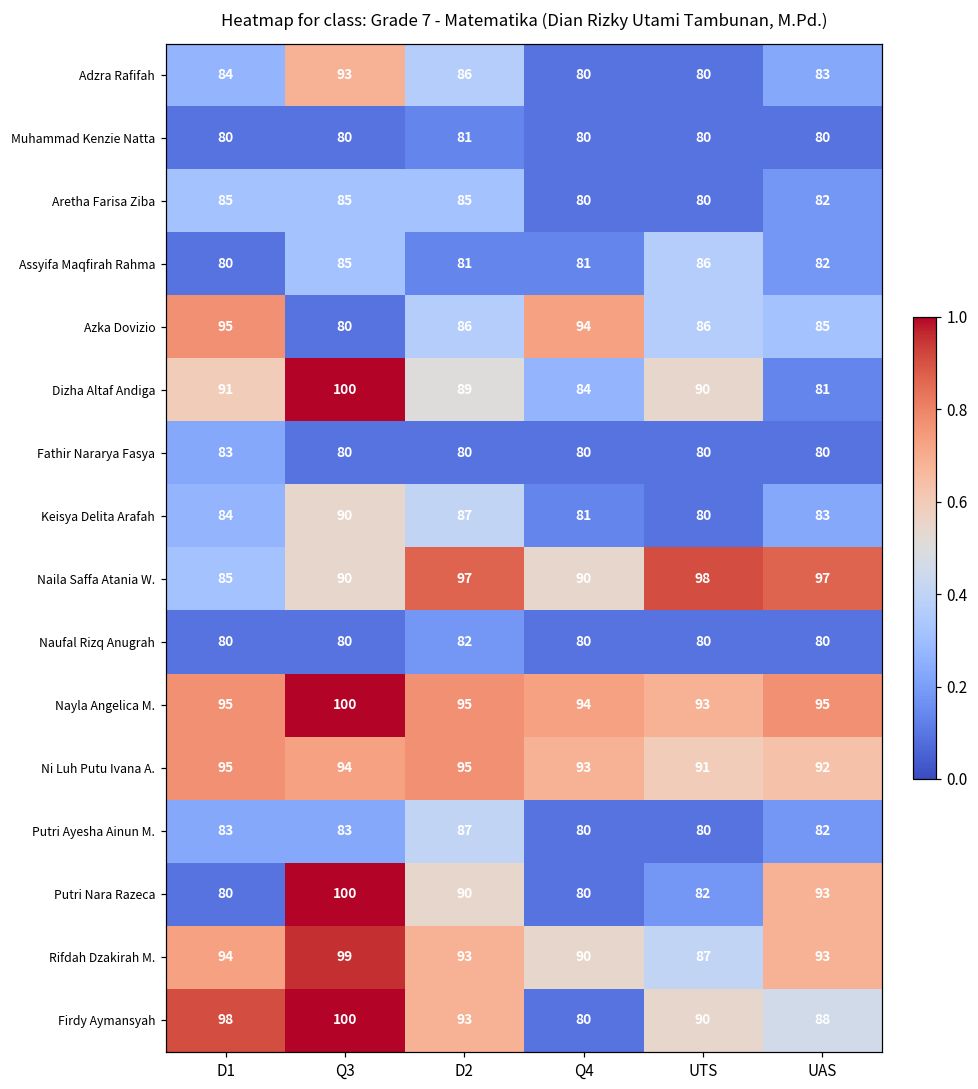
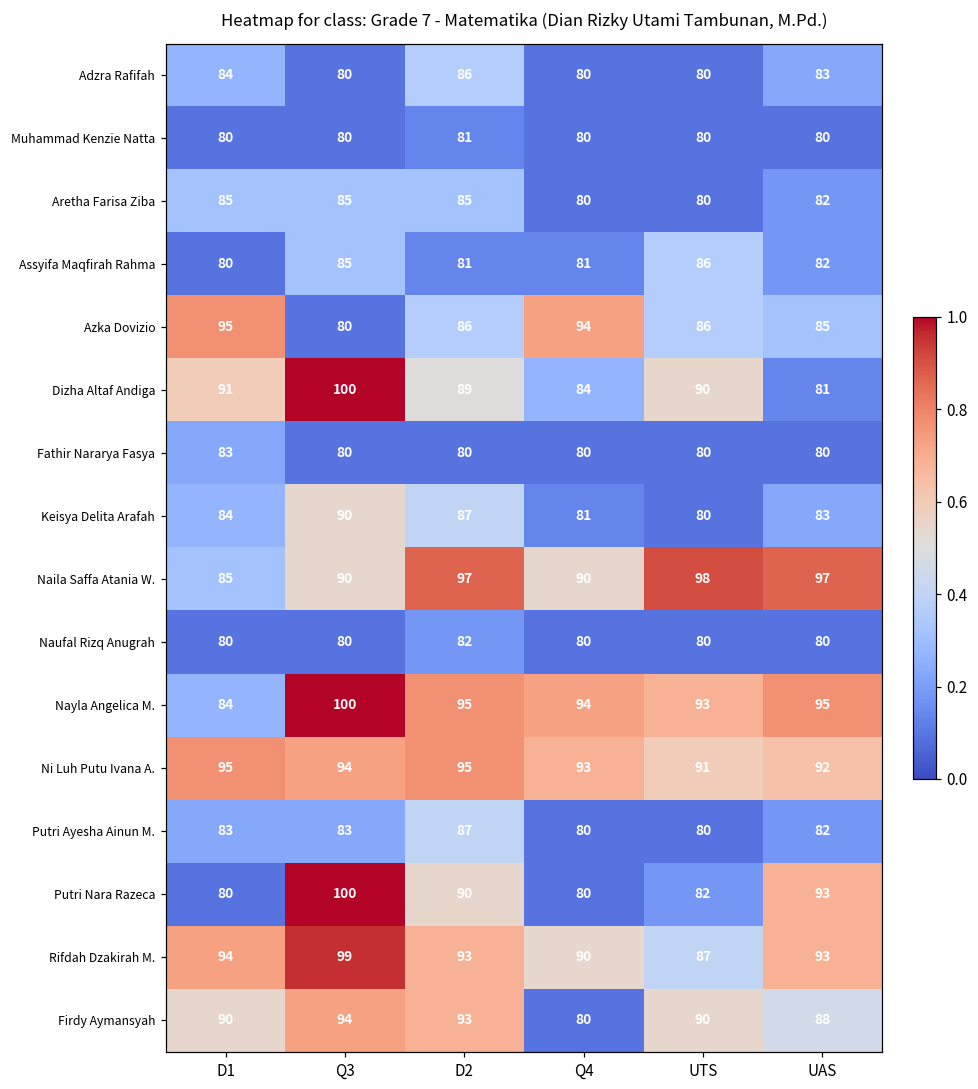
  {
    "Adzra Rafifah": {
      "D1": 84,
-     "Q3": 93,
+     "Q3": 80,
      "D2": 86,
      "Q4": 80,
      "UTS": 80,
      "UAS": 83
    },
    "Muhammad Kenzie Natta": {
      "D1": 80,
      "Q3": 80,
      "D2": 81,
      "Q4": 80,
      "UTS": 80,
      "UAS": 80
    },
    "Aretha Farisa Ziba": {
      "D1": 85,
      "Q3": 85,
      "D2": 85,
      "Q4": 80,
      "UTS": 80,
      "UAS": 82
    },
    "Assyifa Maqfirah Rahma": {
      "D1": 80,
      "Q3": 85,
      "D2": 81,
      "Q4": 81,
      "UTS": 86,
      "UAS": 82
    },
    "Azka Dovizio": {
      "D1": 95,
      "Q3": 80,
      "D2": 86,
      "Q4": 94,
      "UTS": 86,
      "UAS": 85
    },
    "Dizha Altaf Andiga": {
      "D1": 91,
      "Q3": 100,
      "Q4": 84,
      "UTS": 90,
      "UAS": 81
    },
    "Fathir Nararya Fasya": {
      "D1": 83,
      "Q3": 80,
      "D2": 80,
      "Q4": 80,
      "UTS": 80,
      "UAS": 80
    },
    "Keisya Delita Arafah": {
      "D1": 84,
      "Q3": 90,
      "D2": 87,
      "Q4": 81,
      "UTS": 80,
      "UAS": 83
    },
    "Naila Saffa Atania W.": {
      "D1": 85,
      "Q3": 90,
      "D2": 97,
      "Q4": 90,
      "UTS": 98,
      "UAS": 97
    },
    "Naufal Rizq Anugrah": {
      "D1": 80,
      "Q3": 80,
      "D2": 82,
      "Q4": 80,
      "UTS": 80,
      "UAS": 80
    },
    "Nayla Angelica M.": {
-     "D1": 95,
+     "D1": 84,
      "Q3": 100,
      "D2": 95,
      "Q4": 94,
      "UTS": 93,
      "UAS": 95
    },
    "Ni Luh Putu Ivana A.": {
      "D1": 95,
      "Q3": 94,
      "D2": 95,
      "Q4": 93,
      "UTS": 91,
      "UAS": 92
    },
    "Putri Ayesha Ainun M.": {
      "D1": 83,
      "Q3": 83,
      "D2": 87,
      "Q4": 80,
      "UTS": 80,
      "UAS": 82
    },
    "Putri Nara Razeca": {
      "D1": 80,
      "Q3": 100,
      "D2": 90,
      "Q4": 80,
      "UTS": 82,
      "UAS": 93
    },
    "Rifdah Dzakirah M.": {
      "D1": 94,
      "Q3": 99,
      "D2": 93,
      "Q4": 90,
      "UTS": 87,
      "UAS": 93
    },
    "Firdy Aymansyah": {
-     "D1": 98,
-     "Q3": 100,
+     "D1": 90,
+     "Q3": 94,
      "D2": 93,
      "Q4": 80,
      "UTS": 90
    }
  }
